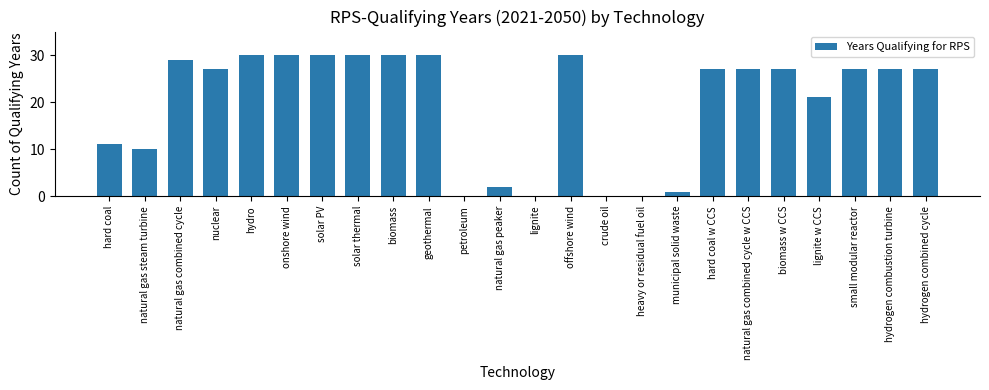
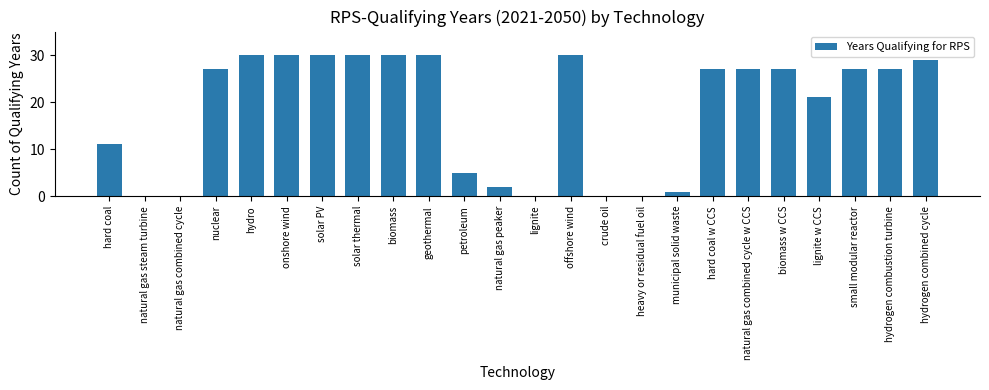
  {
    "hard coal": 11,
-   "natural gas steam turbine": 10,
-   "natural gas combined cycle": 29,
+   "natural gas steam turbine": 0,
+   "natural gas combined cycle": 0,
    "nuclear": 27,
    "hydro": 30,
    "onshore wind": 30,
    "solar PV": 30,
    "solar thermal": 30,
    "biomass": 30,
    "geothermal": 30,
-   "petroleum": 0,
+   "petroleum": 5,
    "natural gas peaker": 2,
    "lignite": 0,
    "offshore wind": 30,
    "crude oil": 0,
    "heavy or residual fuel oil": 0,
    "municipal solid waste": 1,
    "hard coal w CCS": 27,
    "natural gas combined cycle w CCS": 27,
    "biomass w CCS": 27,
    "lignite w CCS": 21,
    "small modular reactor": 27,
    "hydrogen combustion turbine": 27,
-   "hydrogen combined cycle": 27
+   "hydrogen combined cycle": 29
  }
